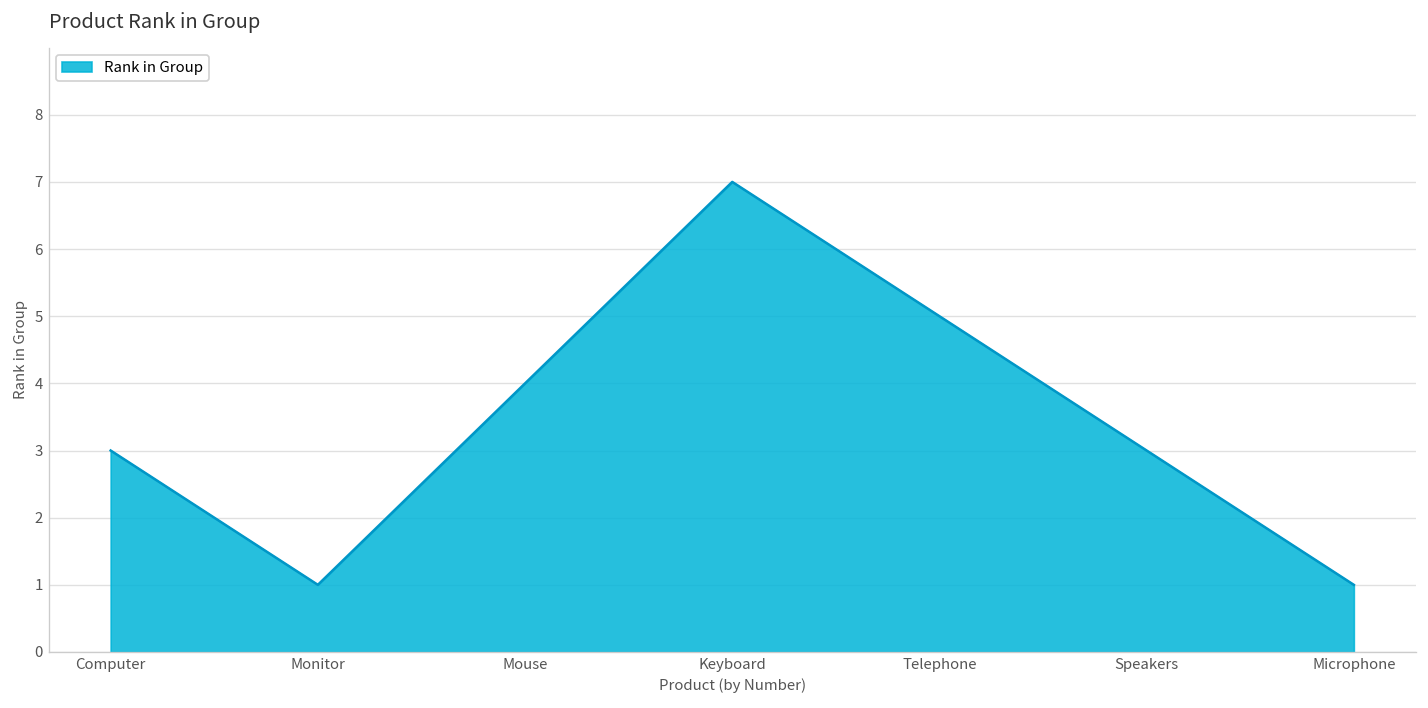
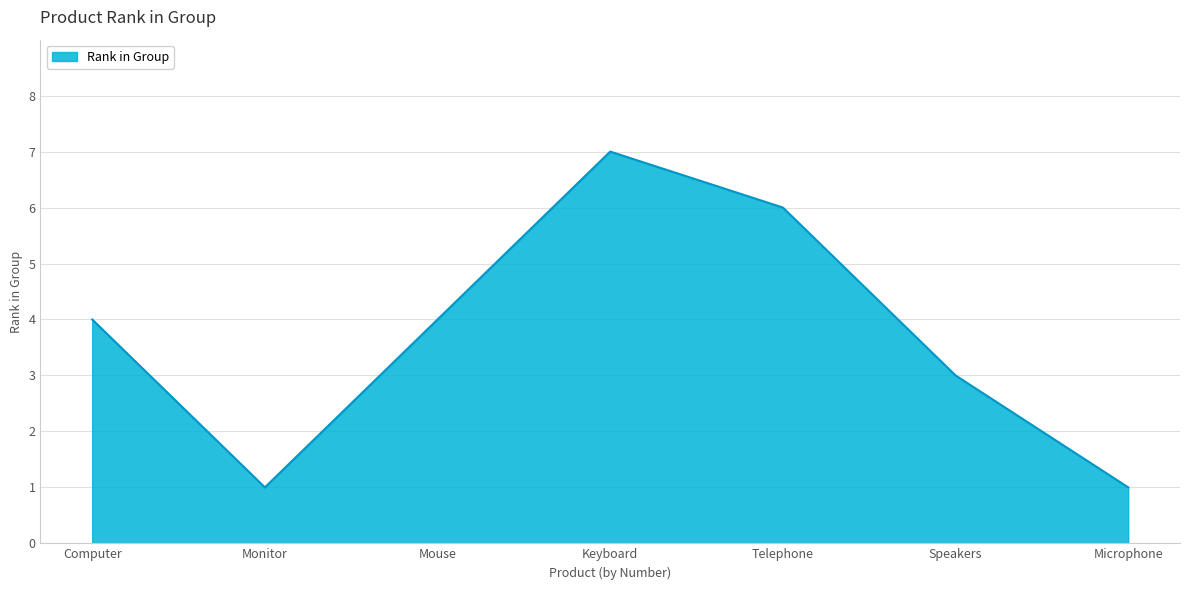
  {
-   "Computer": 3,
+   "Computer": 4,
    "Monitor": 1,
    "Mouse": 4,
    "Keyboard": 7,
-   "Telephone": 5,
+   "Telephone": 6,
    "Speakers": 3,
    "Microphone": 1
  }
